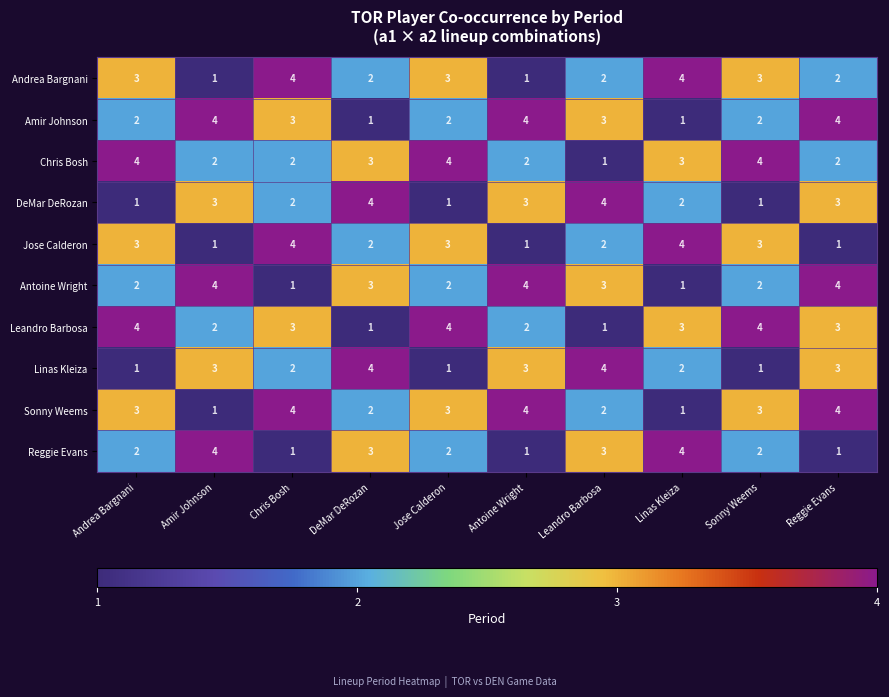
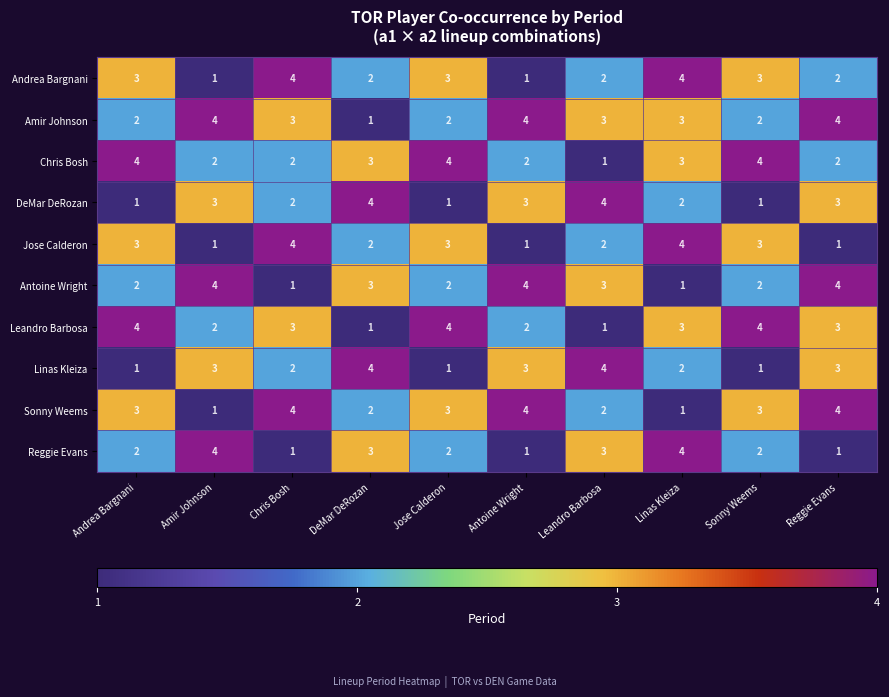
  {
    "Andrea Bargnani": {
      "Andrea Bargnani": 3,
      "Amir Johnson": 1,
      "Chris Bosh": 4,
      "DeMar DeRozan": 2,
      "Jose Calderon": 3,
      "Antoine Wright": 1,
      "Leandro Barbosa": 2,
      "Linas Kleiza": 4,
      "Sonny Weems": 3,
      "Reggie Evans": 2
    },
    "Amir Johnson": {
      "Andrea Bargnani": 2,
      "Amir Johnson": 4,
      "Chris Bosh": 3,
      "DeMar DeRozan": 1,
      "Jose Calderon": 2,
      "Antoine Wright": 4,
      "Leandro Barbosa": 3,
-     "Linas Kleiza": 1,
+     "Linas Kleiza": 3,
      "Sonny Weems": 2,
      "Reggie Evans": 4
    },
    "Chris Bosh": {
      "Andrea Bargnani": 4,
      "Amir Johnson": 2,
      "Chris Bosh": 2,
      "DeMar DeRozan": 3,
      "Jose Calderon": 4,
      "Antoine Wright": 2,
      "Leandro Barbosa": 1,
      "Linas Kleiza": 3,
      "Sonny Weems": 4,
      "Reggie Evans": 2
    },
    "DeMar DeRozan": {
      "Andrea Bargnani": 1,
      "Amir Johnson": 3,
      "Chris Bosh": 2,
      "DeMar DeRozan": 4,
      "Jose Calderon": 1,
      "Antoine Wright": 3,
      "Leandro Barbosa": 4,
      "Linas Kleiza": 2,
      "Sonny Weems": 1,
      "Reggie Evans": 3
    },
    "Jose Calderon": {
      "Andrea Bargnani": 3,
      "Amir Johnson": 1,
      "Chris Bosh": 4,
      "DeMar DeRozan": 2,
      "Jose Calderon": 3,
      "Antoine Wright": 1,
      "Leandro Barbosa": 2,
      "Linas Kleiza": 4,
      "Sonny Weems": 3,
      "Reggie Evans": 1
    },
    "Antoine Wright": {
      "Andrea Bargnani": 2,
      "Amir Johnson": 4,
      "Chris Bosh": 1,
      "DeMar DeRozan": 3,
      "Jose Calderon": 2,
      "Antoine Wright": 4,
      "Leandro Barbosa": 3,
      "Linas Kleiza": 1,
      "Sonny Weems": 2,
      "Reggie Evans": 4
    },
    "Leandro Barbosa": {
      "Andrea Bargnani": 4,
      "Amir Johnson": 2,
      "Chris Bosh": 3,
      "DeMar DeRozan": 1,
      "Jose Calderon": 4,
      "Antoine Wright": 2,
      "Leandro Barbosa": 1,
      "Linas Kleiza": 3,
      "Sonny Weems": 4,
      "Reggie Evans": 3
    },
    "Linas Kleiza": {
      "Andrea Bargnani": 1,
      "Amir Johnson": 3,
      "Chris Bosh": 2,
      "DeMar DeRozan": 4,
      "Jose Calderon": 1,
      "Antoine Wright": 3,
      "Leandro Barbosa": 4,
      "Linas Kleiza": 2,
      "Sonny Weems": 1,
      "Reggie Evans": 3
    },
    "Sonny Weems": {
      "Andrea Bargnani": 3,
      "Amir Johnson": 1,
      "Chris Bosh": 4,
      "DeMar DeRozan": 2,
      "Jose Calderon": 3,
      "Antoine Wright": 4,
      "Leandro Barbosa": 2,
      "Linas Kleiza": 1,
      "Sonny Weems": 3,
      "Reggie Evans": 4
    },
    "Reggie Evans": {
      "Andrea Bargnani": 2,
      "Amir Johnson": 4,
      "Chris Bosh": 1,
      "DeMar DeRozan": 3,
      "Jose Calderon": 2,
      "Antoine Wright": 1,
      "Leandro Barbosa": 3,
      "Linas Kleiza": 4,
      "Sonny Weems": 2,
      "Reggie Evans": 1
    }
  }
